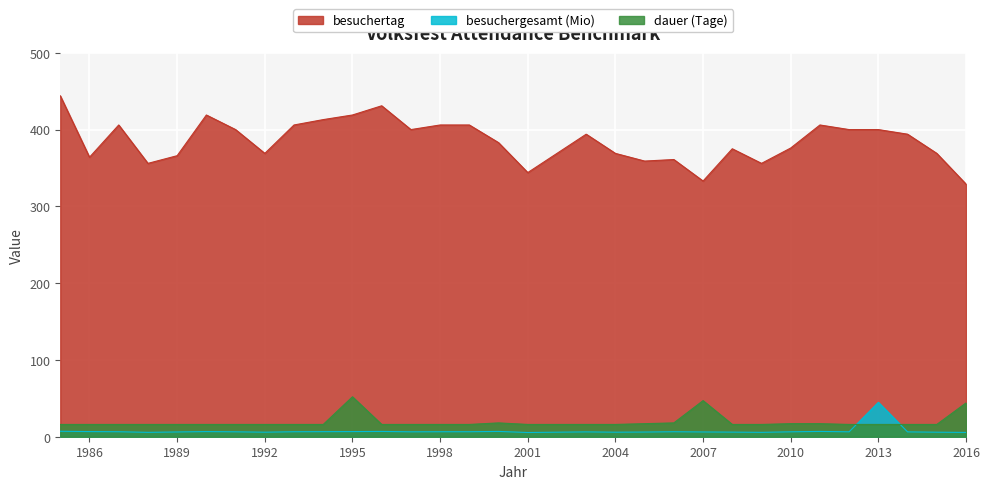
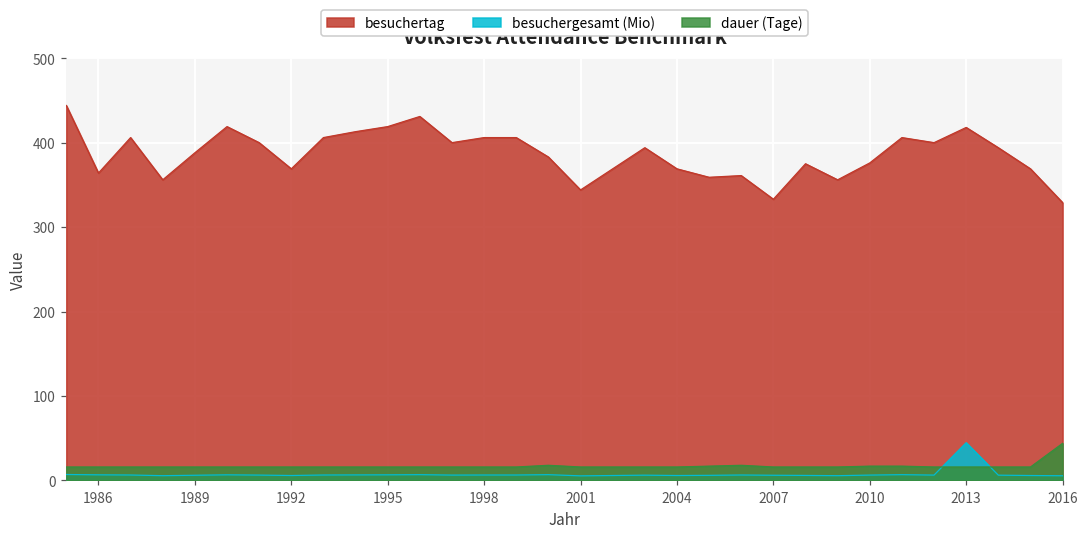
  {
    "besuchertag": {
      "1986": 360,
-     "1989": 370,
+     "1989": 390,
      "1992": 370,
      "1995": 420,
      "1998": 410,
      "2001": 340,
      "2004": 370,
      "2007": 330,
      "2010": 380,
-     "2013": 400,
+     "2013": 420,
      "2016": 330
    },
    "besuchergesamt (Mio)": {
      "1986": 10,
      "1989": 10,
      "1992": 10,
      "1995": 10,
      "1998": 10,
      "2001": 10,
      "2004": 10,
      "2007": 10,
      "2010": 10,
      "2013": 40,
      "2016": 10
    },
    "dauer (Tage)": {
      "1986": 20,
      "1989": 20,
      "1992": 20,
-     "1995": 50,
+     "1995": 20,
      "1998": 20,
      "2001": 20,
      "2004": 20,
-     "2007": 50,
+     "2007": 20,
      "2010": 20,
      "2013": 20,
      "2016": 40
    }
  }
